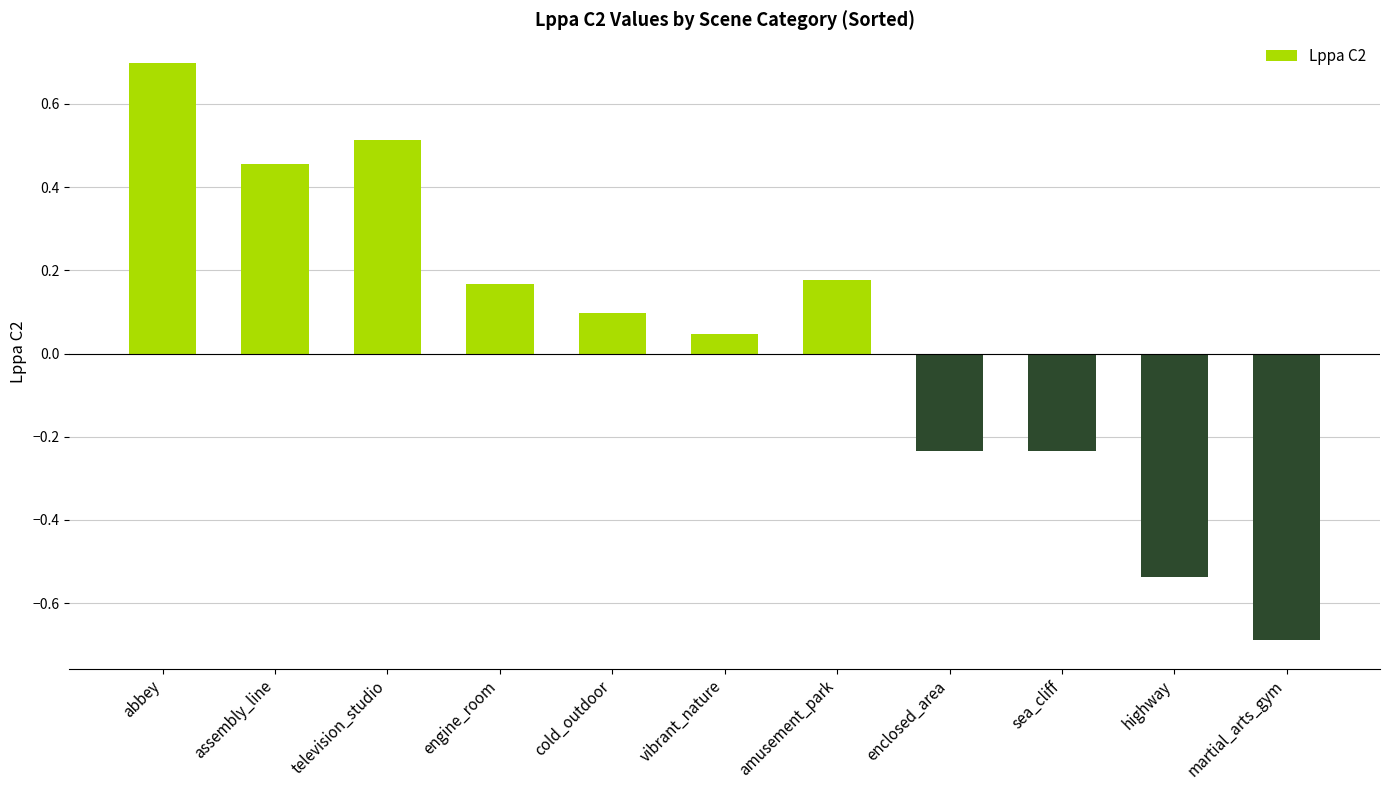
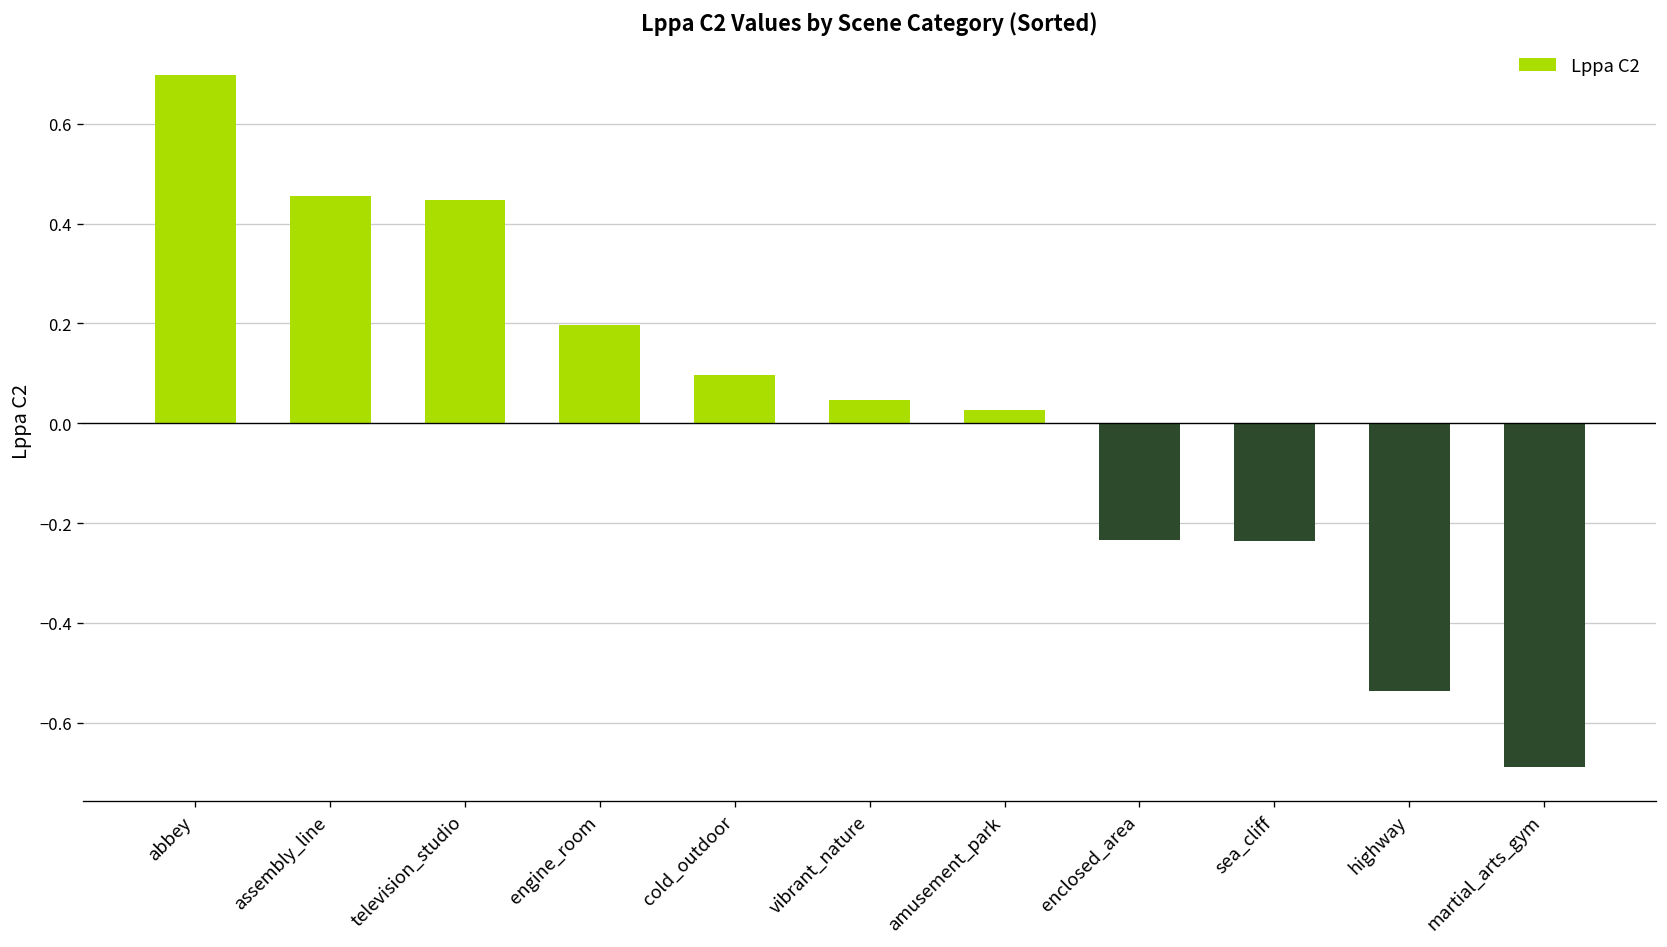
  {
    "abbey": 0.70,
    "assembly_line": 0.45,
-   "television_studio": 0.51,
-   "engine_room": 0.17,
+   "television_studio": 0.45,
+   "engine_room": 0.20,
    "cold_outdoor": 0.10,
    "vibrant_nature": 0.05,
-   "amusement_park": 0.18,
+   "amusement_park": 0.03,
    "enclosed_area": -0.23,
    "sea_cliff": -0.24,
    "highway": -0.54,
    "martial_arts_gym": -0.69
  }
